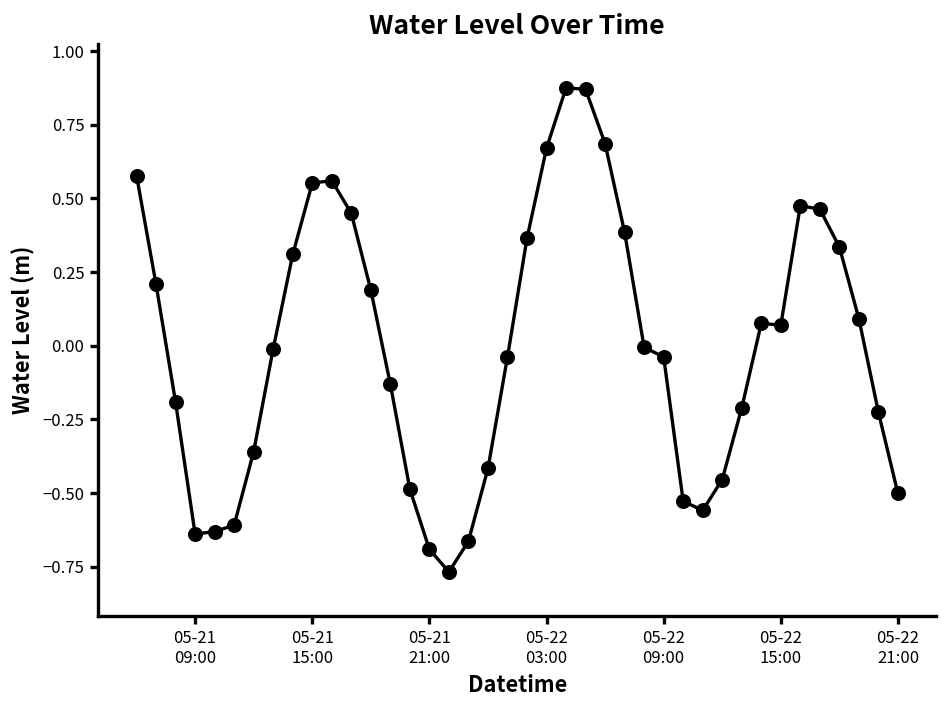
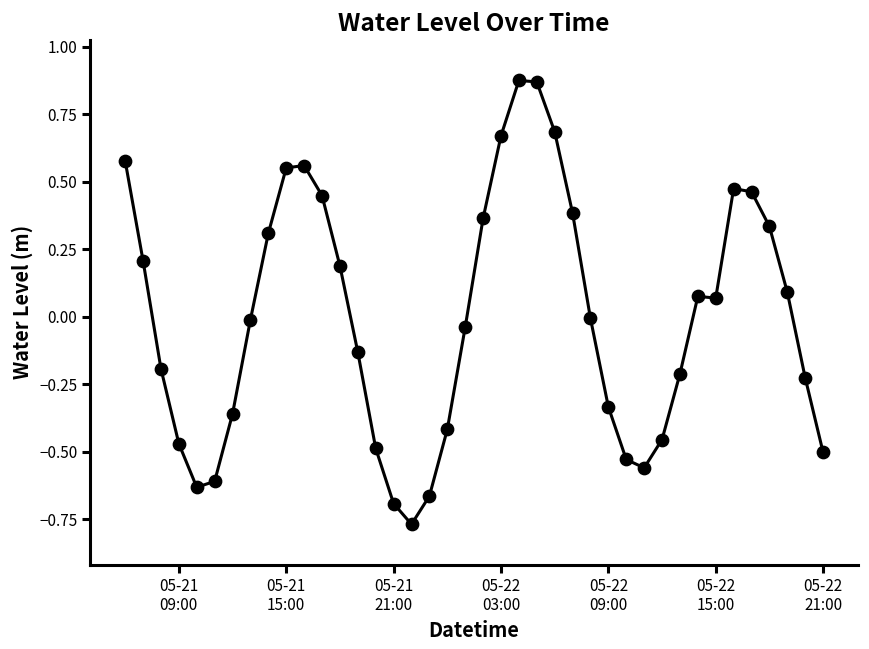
  {
-   "05-21 09:00": -0.64,
+   "05-21 09:00": -0.47,
    "05-21 15:00": 0.55,
    "05-21 21:00": -0.69,
    "05-22 03:00": 0.67,
-   "05-22 09:00": -0.04,
+   "05-22 09:00": -0.33,
    "05-22 15:00": 0.07,
    "05-22 21:00": -0.50
  }
